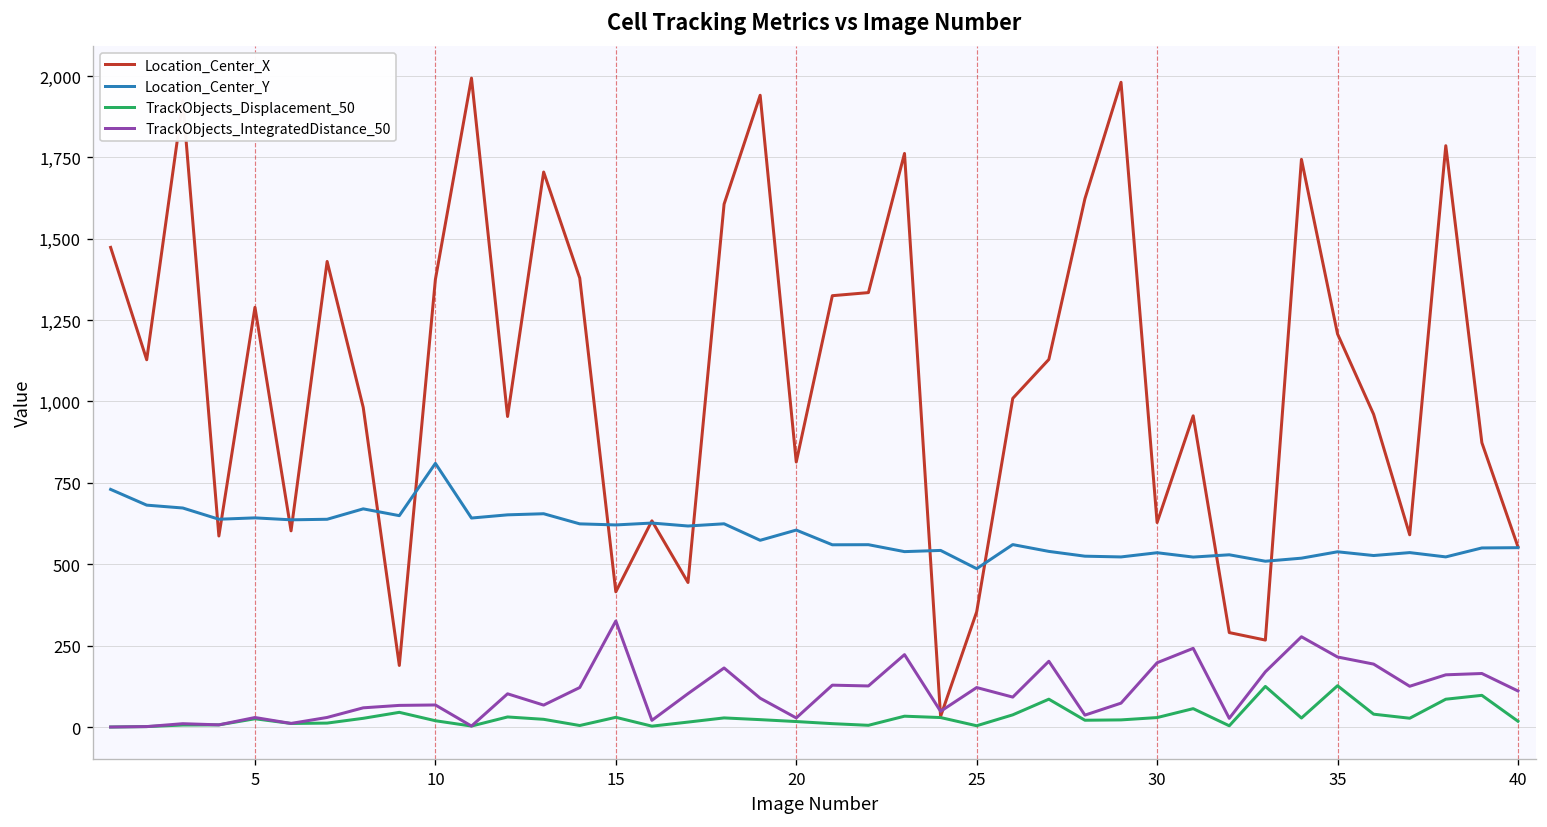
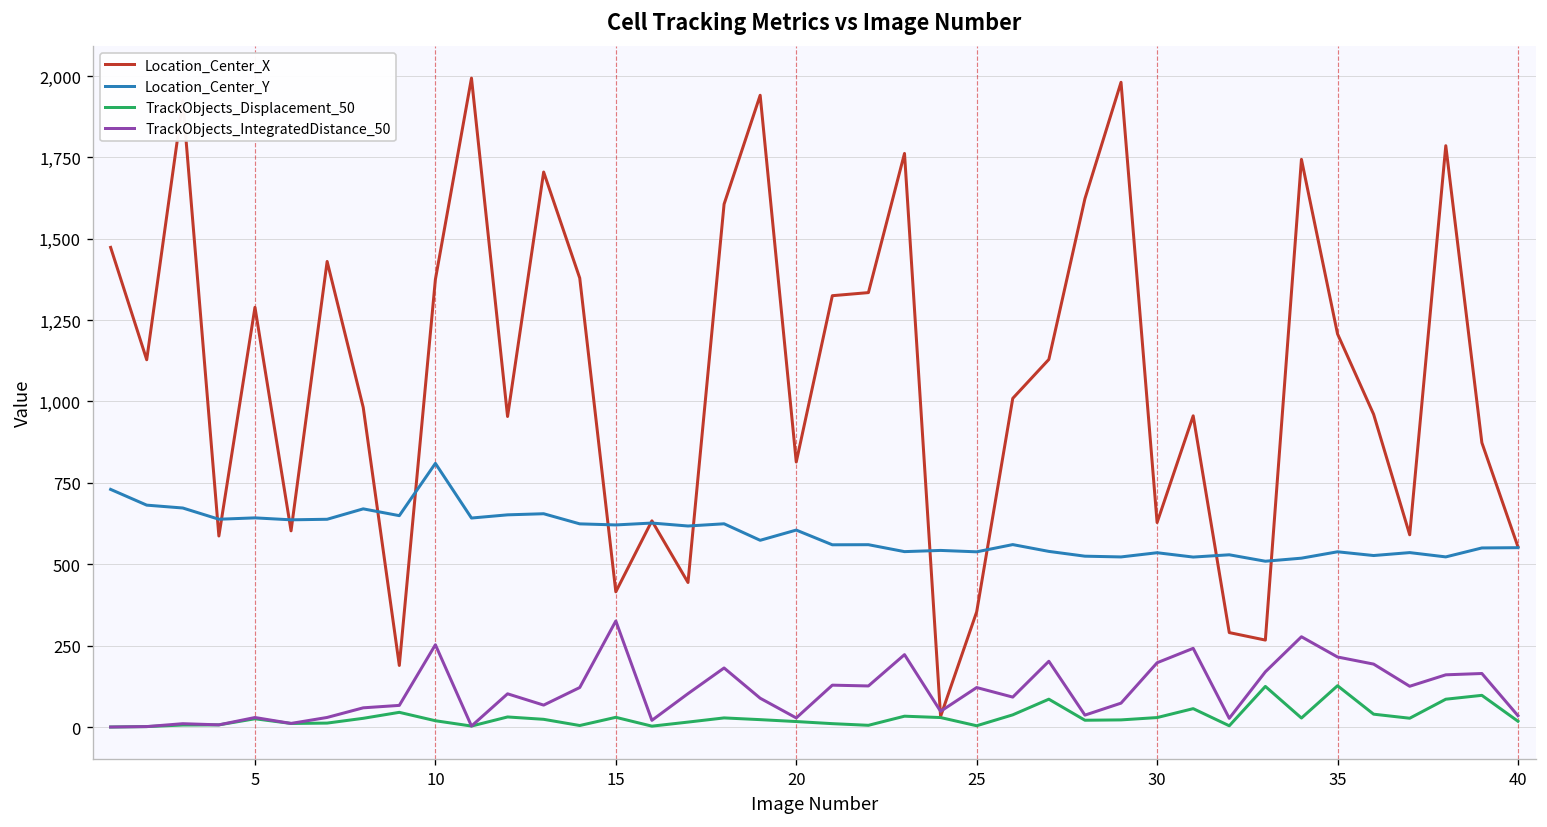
  {
    "Location_Center_X": {
      "5": "1,290",
      "10": "1,380",
      "15": "420",
      "20": "810",
      "25": "350",
      "30": "630",
      "35": "1,210"
    },
    "Location_Center_Y": {
      "5": "640",
      "10": "810",
      "15": "620",
      "20": "610",
-     "25": "490",
+     "25": "540",
      "30": "540",
      "35": "540"
    },
    "TrackObjects_Displacement_50": {
      "10": "20",
      "15": "30",
      "20": "20",
      "25": "0",
      "30": "30",
      "35": "130",
      "40": "20"
    },
    "TrackObjects_IntegratedDistance_50": {
-     "10": "70",
+     "10": "250",
      "15": "330",
      "20": "30",
      "25": "120",
      "30": "200",
      "35": "220",
-     "40": "110"
+     "40": "30"
    }
  }
